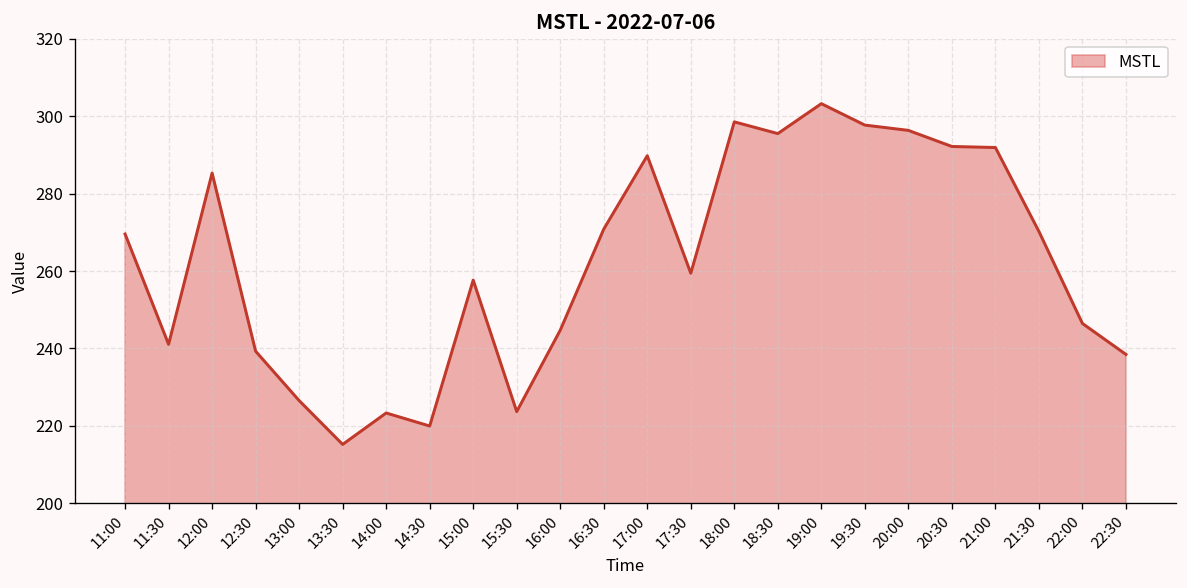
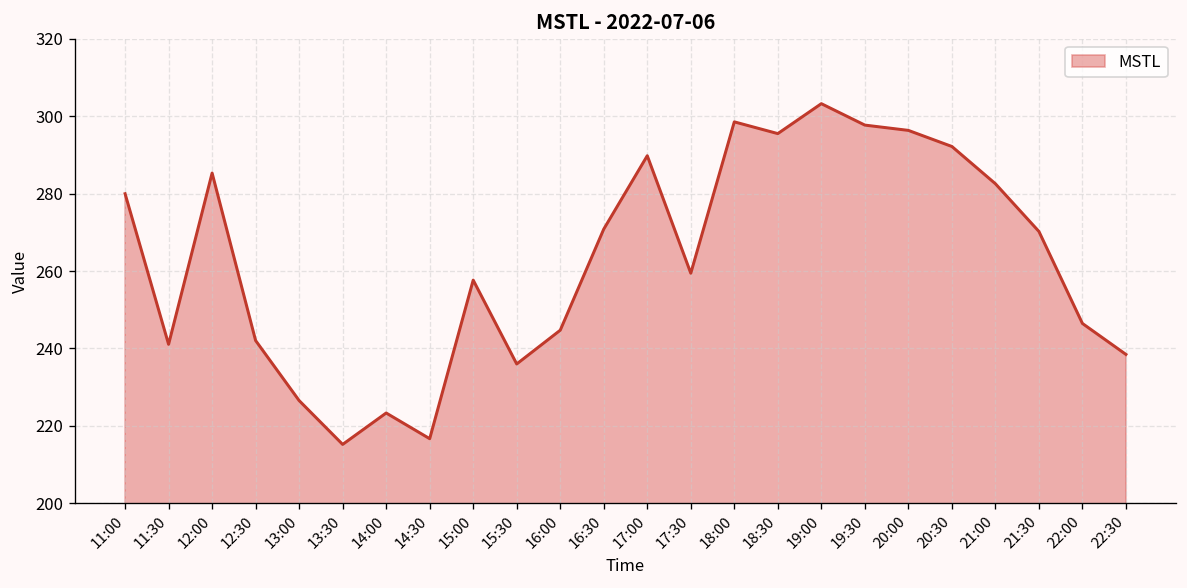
  {
-   "11:00": 270,
+   "11:00": 280,
    "11:30": 241,
    "12:00": 285,
-   "12:30": 239,
+   "12:30": 242,
    "13:00": 227,
    "13:30": 215,
    "14:00": 223,
-   "14:30": 220,
+   "14:30": 217,
    "15:00": 258,
-   "15:30": 224,
+   "15:30": 236,
    "16:00": 245,
    "16:30": 271,
    "17:00": 290,
    "17:30": 259,
    "18:00": 299,
    "18:30": 296,
    "19:00": 303,
    "19:30": 298,
    "20:00": 296,
    "20:30": 292,
-   "21:00": 292,
+   "21:00": 283,
    "21:30": 270,
    "22:00": 246,
    "22:30": 238
  }
